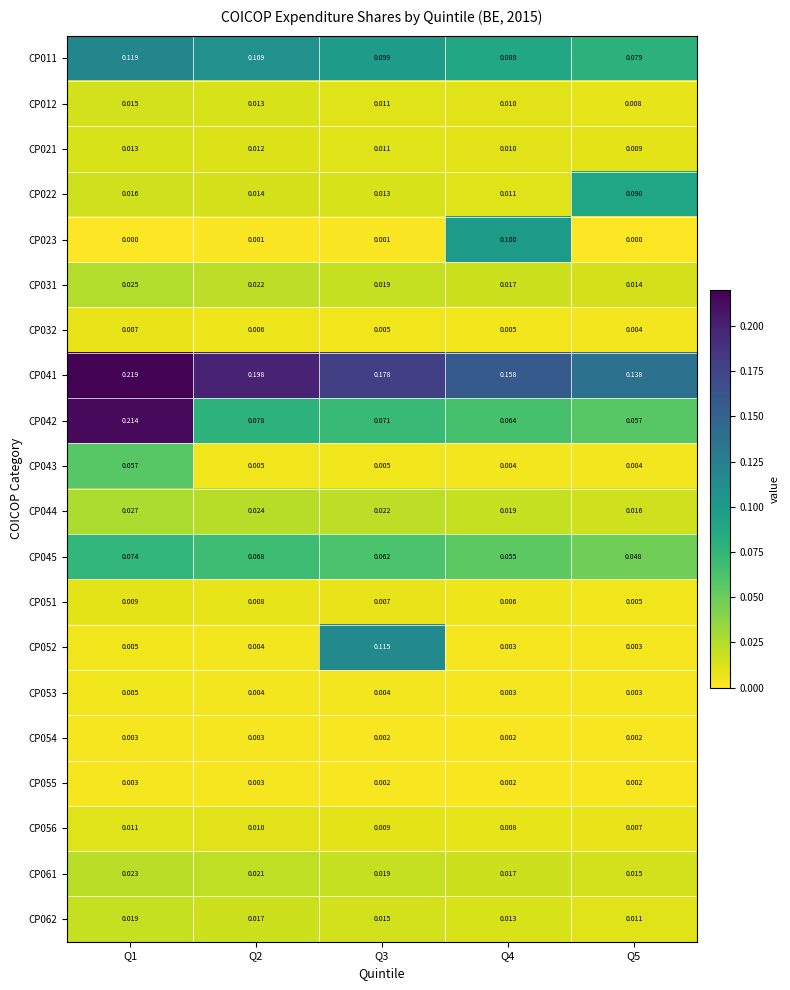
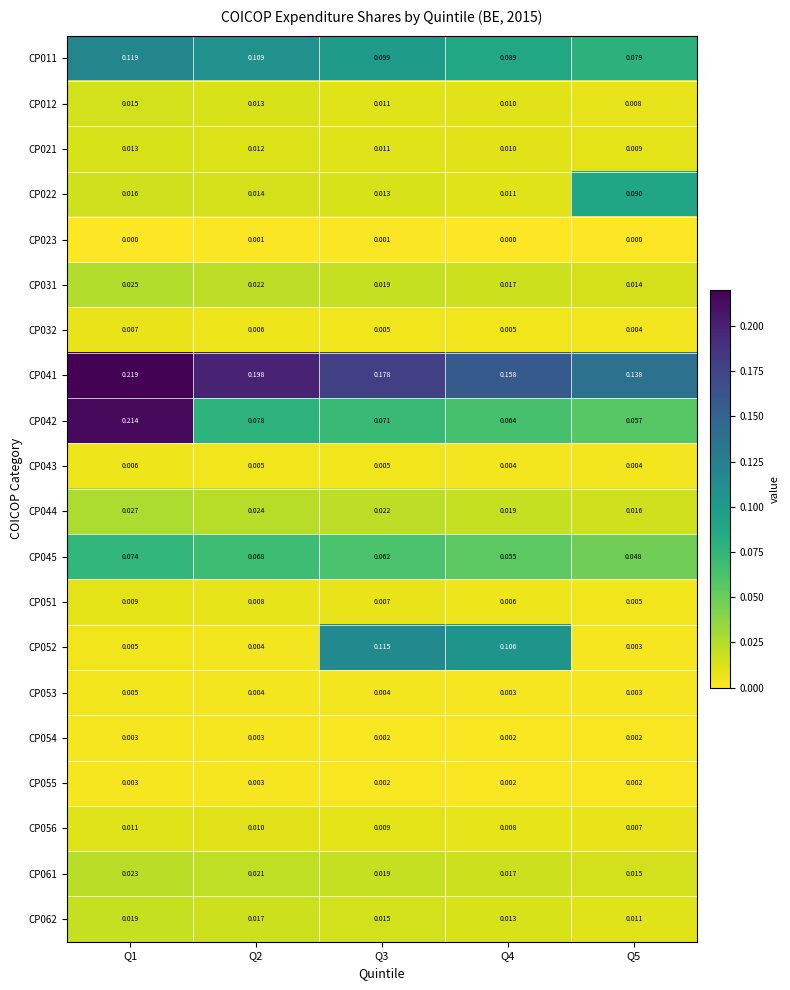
  {
    "CP011": {
      "Q1": 0.119,
      "Q2": 0.109,
      "Q3": 0.099,
      "Q4": 0.089,
      "Q5": 0.079
    },
    "CP012": {
      "Q1": 0.015,
      "Q2": 0.013,
      "Q3": 0.011,
      "Q4": 0.010,
      "Q5": 0.008
    },
    "CP021": {
      "Q1": 0.013,
      "Q2": 0.012,
      "Q3": 0.011,
      "Q4": 0.010,
      "Q5": 0.009
    },
    "CP022": {
      "Q1": 0.016,
      "Q2": 0.014,
      "Q3": 0.013,
      "Q4": 0.011,
      "Q5": 0.090
    },
    "CP023": {
      "Q1": 0.000,
      "Q2": 0.001,
      "Q3": 0.001,
-     "Q4": 0.100,
+     "Q4": 0.000,
      "Q5": 0.000
    },
    "CP031": {
      "Q1": 0.025,
      "Q2": 0.022,
      "Q3": 0.019,
      "Q4": 0.017,
      "Q5": 0.014
    },
    "CP032": {
      "Q1": 0.007,
      "Q2": 0.006,
      "Q3": 0.005,
      "Q4": 0.005,
      "Q5": 0.004
    },
    "CP041": {
      "Q1": 0.219,
      "Q2": 0.198,
      "Q3": 0.178,
      "Q4": 0.158,
      "Q5": 0.138
    },
    "CP042": {
      "Q1": 0.214,
      "Q2": 0.078,
      "Q3": 0.071,
      "Q4": 0.064,
      "Q5": 0.057
    },
    "CP043": {
-     "Q1": 0.057,
+     "Q1": 0.006,
      "Q2": 0.005,
      "Q3": 0.005,
      "Q4": 0.004,
      "Q5": 0.004
    },
    "CP044": {
      "Q1": 0.027,
      "Q2": 0.024,
      "Q3": 0.022,
      "Q4": 0.019,
      "Q5": 0.016
    },
    "CP045": {
      "Q1": 0.074,
      "Q2": 0.068,
      "Q3": 0.062,
      "Q4": 0.055,
      "Q5": 0.048
    },
    "CP051": {
      "Q1": 0.009,
      "Q2": 0.008,
      "Q3": 0.007,
      "Q4": 0.006,
      "Q5": 0.005
    },
    "CP052": {
      "Q1": 0.005,
      "Q2": 0.004,
      "Q3": 0.115,
-     "Q4": 0.003,
+     "Q4": 0.106,
      "Q5": 0.003
    },
    "CP053": {
      "Q1": 0.005,
      "Q2": 0.004,
      "Q3": 0.004,
      "Q4": 0.003,
      "Q5": 0.003
    },
    "CP054": {
      "Q1": 0.003,
      "Q2": 0.003,
      "Q3": 0.002,
      "Q4": 0.002,
      "Q5": 0.002
    },
    "CP055": {
      "Q1": 0.003,
      "Q2": 0.003,
      "Q3": 0.002,
      "Q4": 0.002,
      "Q5": 0.002
    },
    "CP056": {
      "Q1": 0.011,
      "Q2": 0.010,
      "Q3": 0.009,
      "Q4": 0.008,
      "Q5": 0.007
    },
    "CP061": {
      "Q1": 0.023,
      "Q2": 0.021,
      "Q3": 0.019,
      "Q4": 0.017,
      "Q5": 0.015
    },
    "CP062": {
      "Q1": 0.019,
      "Q2": 0.017,
      "Q3": 0.015,
      "Q4": 0.013,
      "Q5": 0.011
    }
  }
